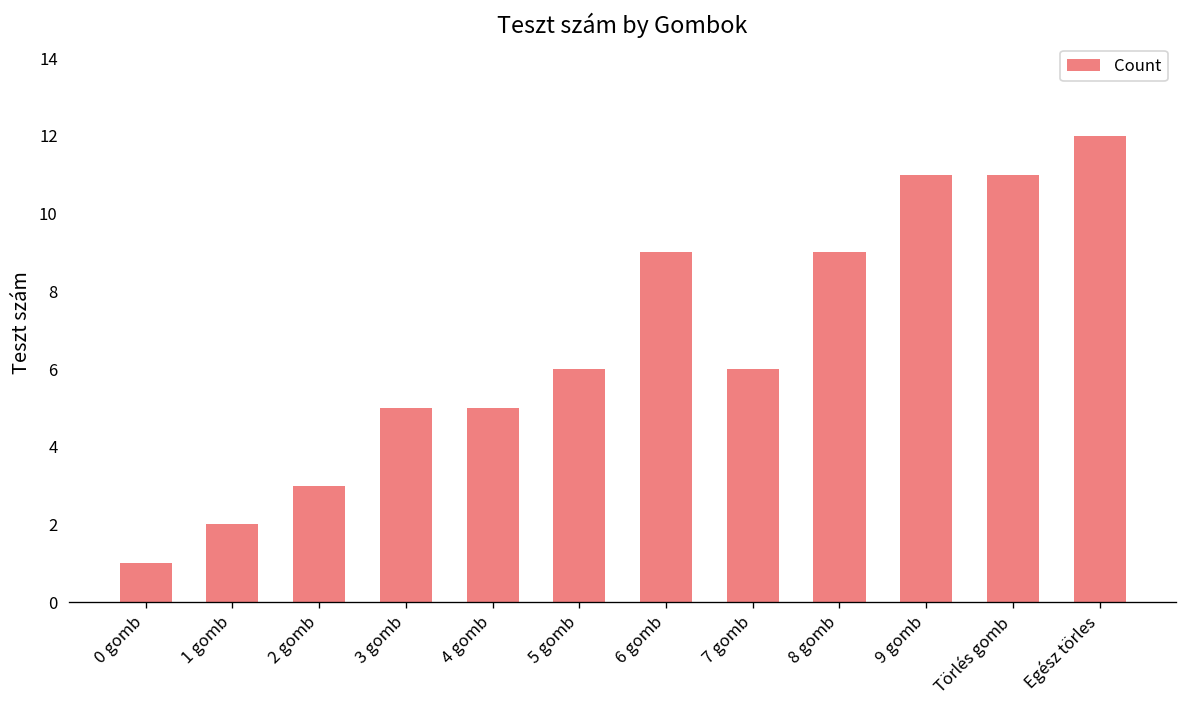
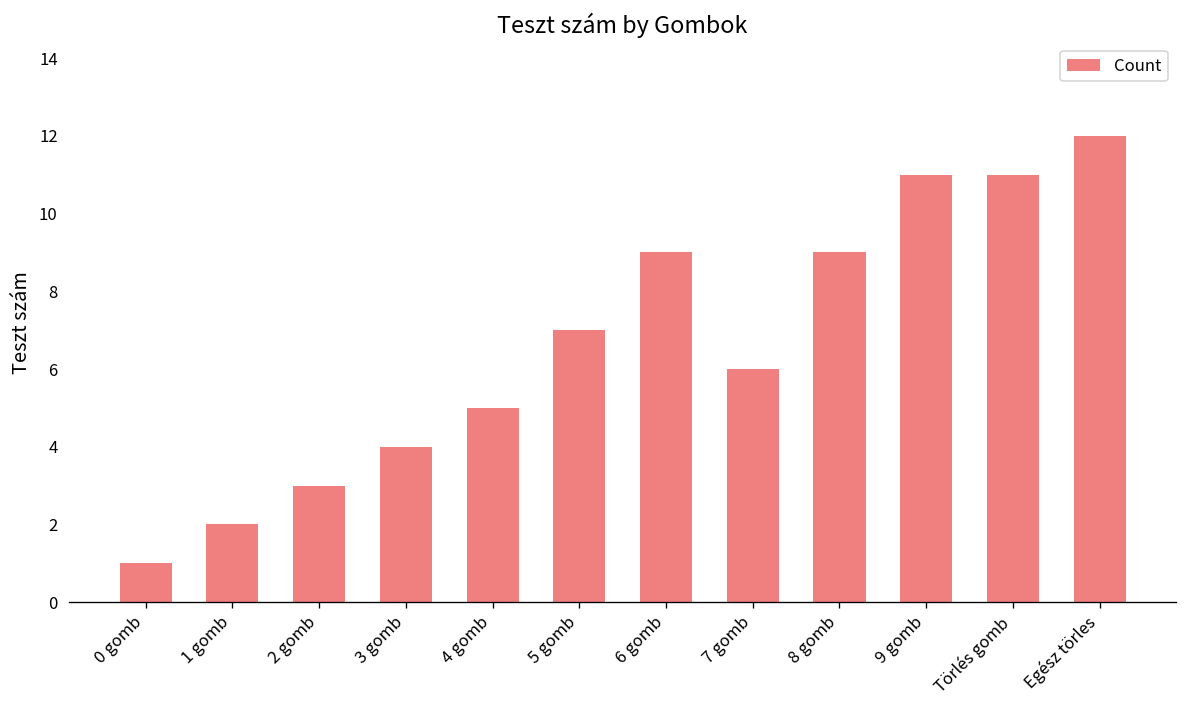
  {
    "0 gomb": 1,
    "1 gomb": 2,
    "2 gomb": 3,
-   "3 gomb": 5,
+   "3 gomb": 4,
    "4 gomb": 5,
-   "5 gomb": 6,
+   "5 gomb": 7,
    "6 gomb": 9,
    "7 gomb": 6,
    "8 gomb": 9,
    "9 gomb": 11,
    "Törlés gomb": 11,
    "Egész törles": 12
  }
